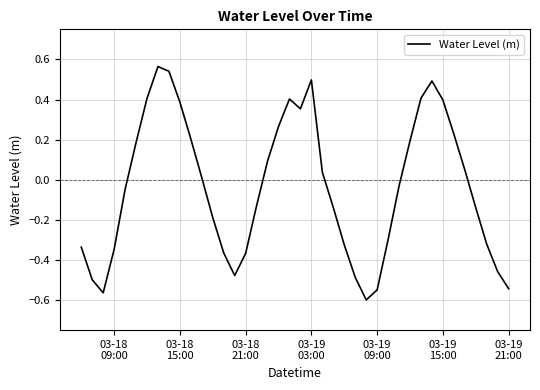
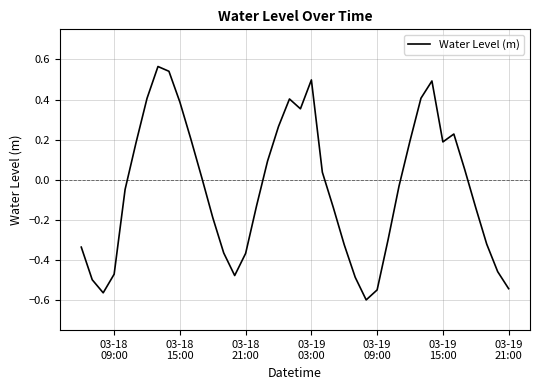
  {
-   "03-18 09:00": -0.35,
+   "03-18 09:00": -0.47,
    "03-18 15:00": 0.39,
    "03-18 21:00": -0.37,
    "03-19 03:00": 0.50,
    "03-19 09:00": -0.55,
-   "03-19 15:00": 0.40,
+   "03-19 15:00": 0.19,
    "03-19 21:00": -0.54
  }
